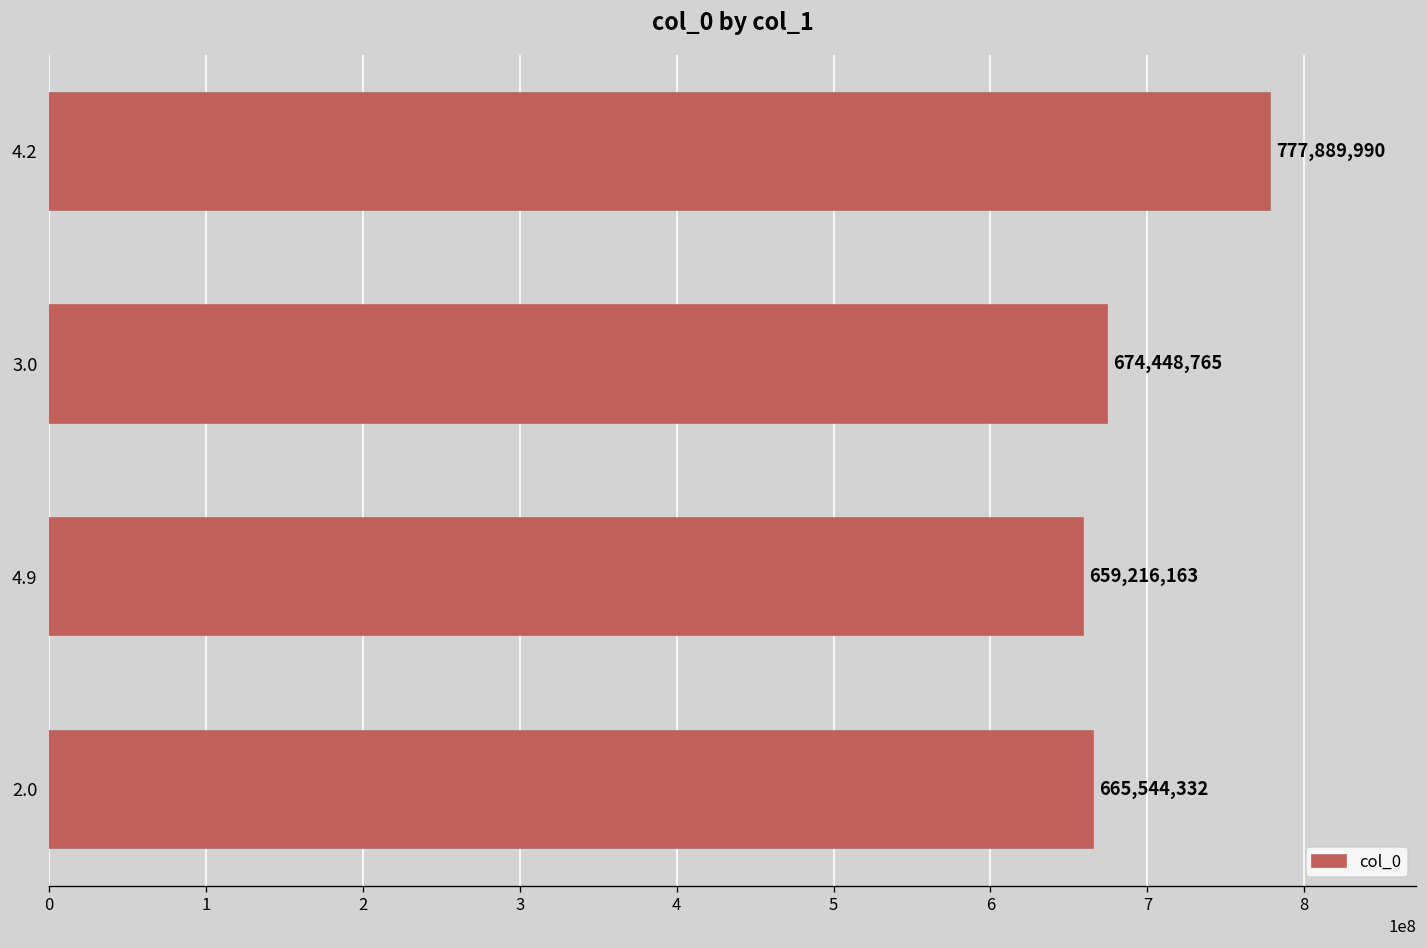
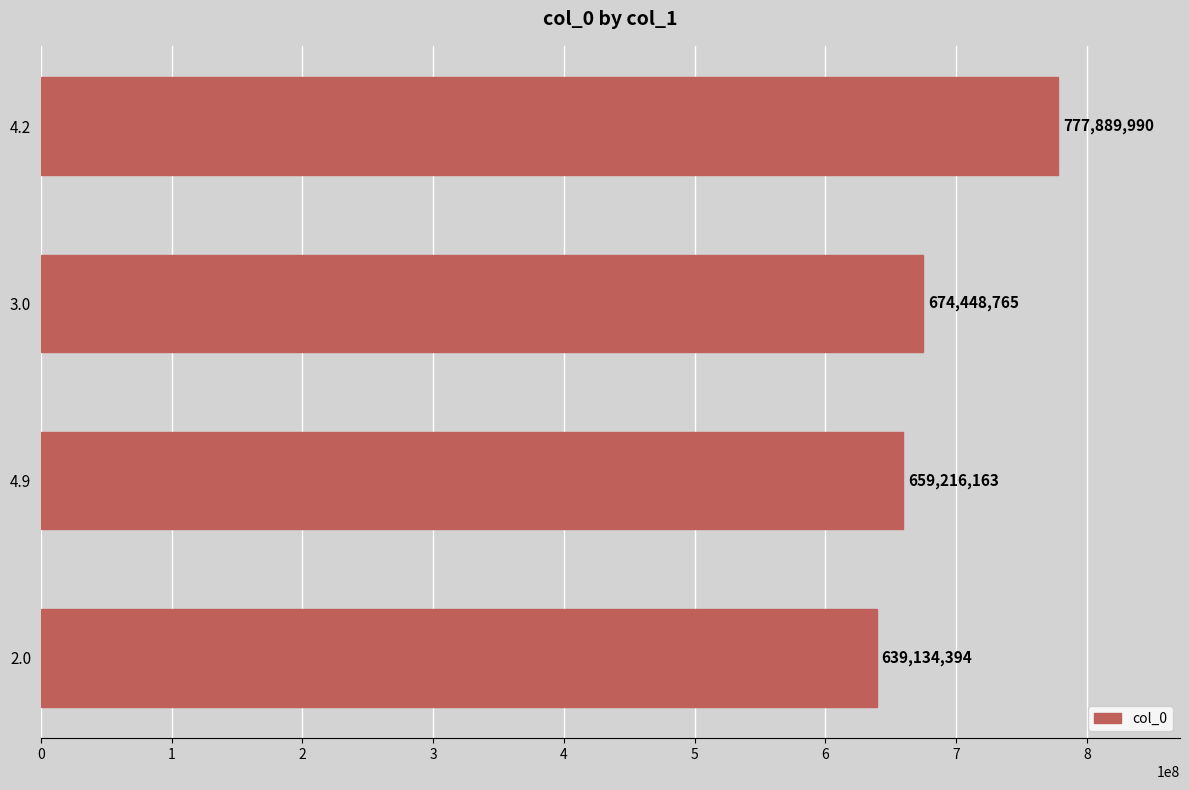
  {
    "4.2": "777,889,990",
    "3.0": "674,448,765",
    "4.9": "659,216,163",
-   "2.0": "665,544,332"
+   "2.0": "639,134,394"
  }
